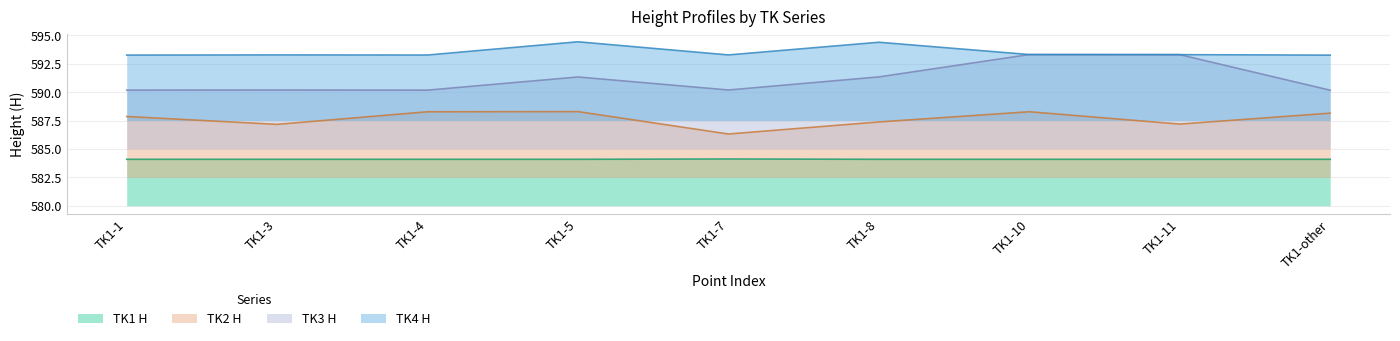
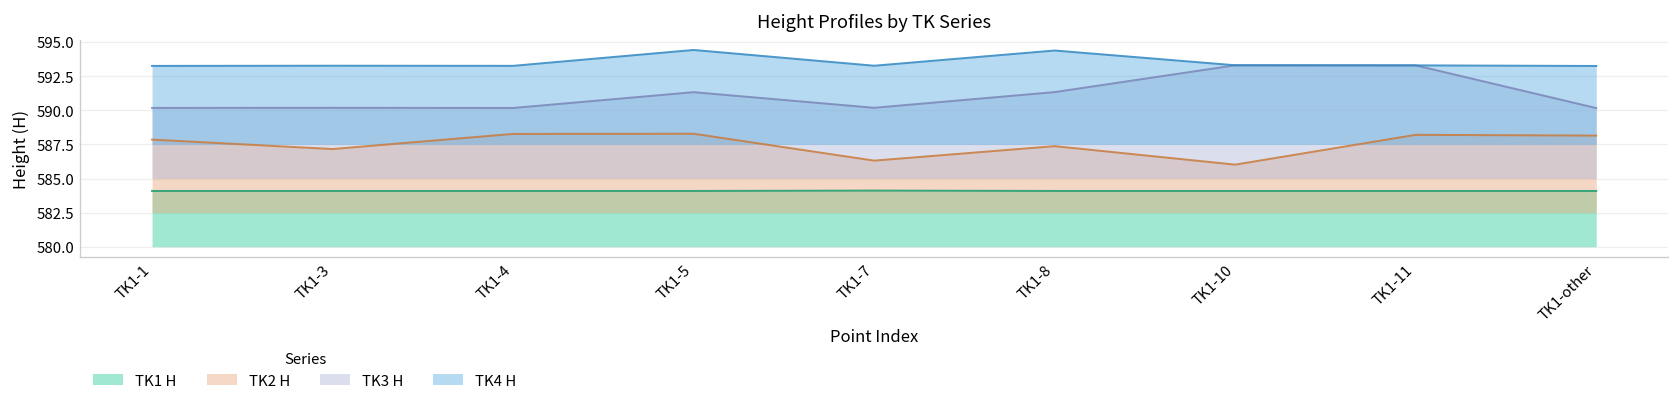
  {
    "TK1 H": {
      "TK1-1": 584.1,
      "TK1-3": 584.1,
      "TK1-4": 584.1,
      "TK1-5": 584.1,
      "TK1-7": 584.1,
      "TK1-8": 584.1,
      "TK1-10": 584.1,
      "TK1-11": 584.1,
      "TK1-other": 584.1
    },
    "TK2 H": {
      "TK1-1": 587.9,
      "TK1-3": 587.2,
      "TK1-4": 588.3,
      "TK1-5": 588.3,
      "TK1-7": 586.3,
      "TK1-8": 587.4,
-     "TK1-10": 588.3,
-     "TK1-11": 587.2,
+     "TK1-10": 586.0,
+     "TK1-11": 588.2,
      "TK1-other": 588.1
    }
  }
